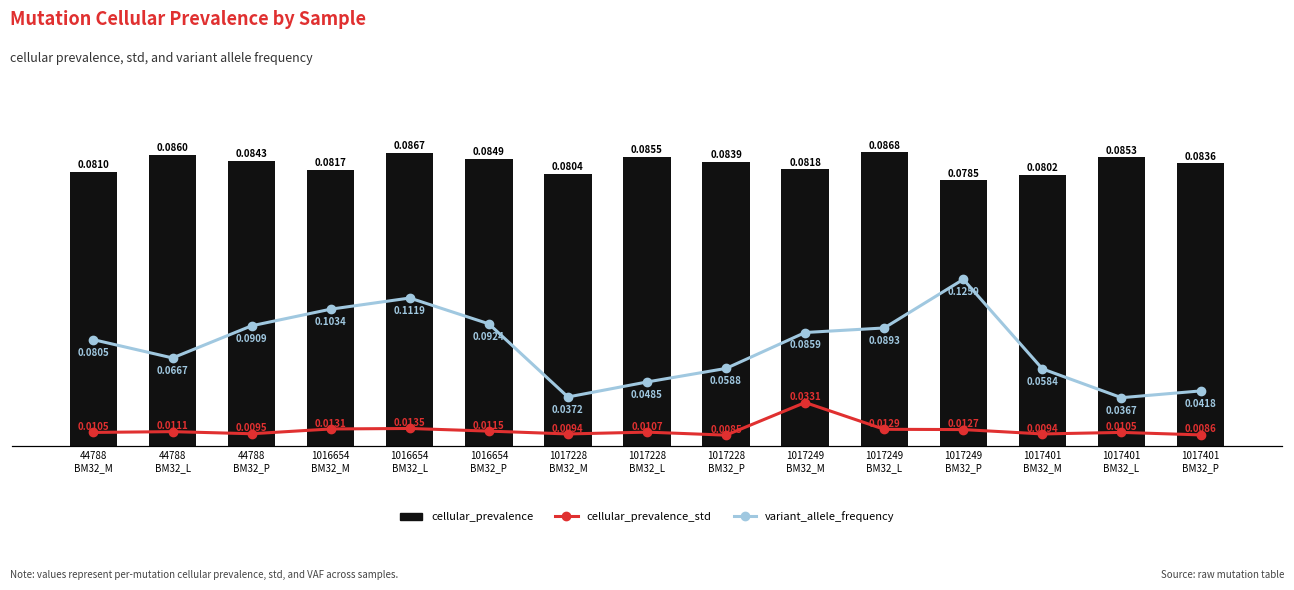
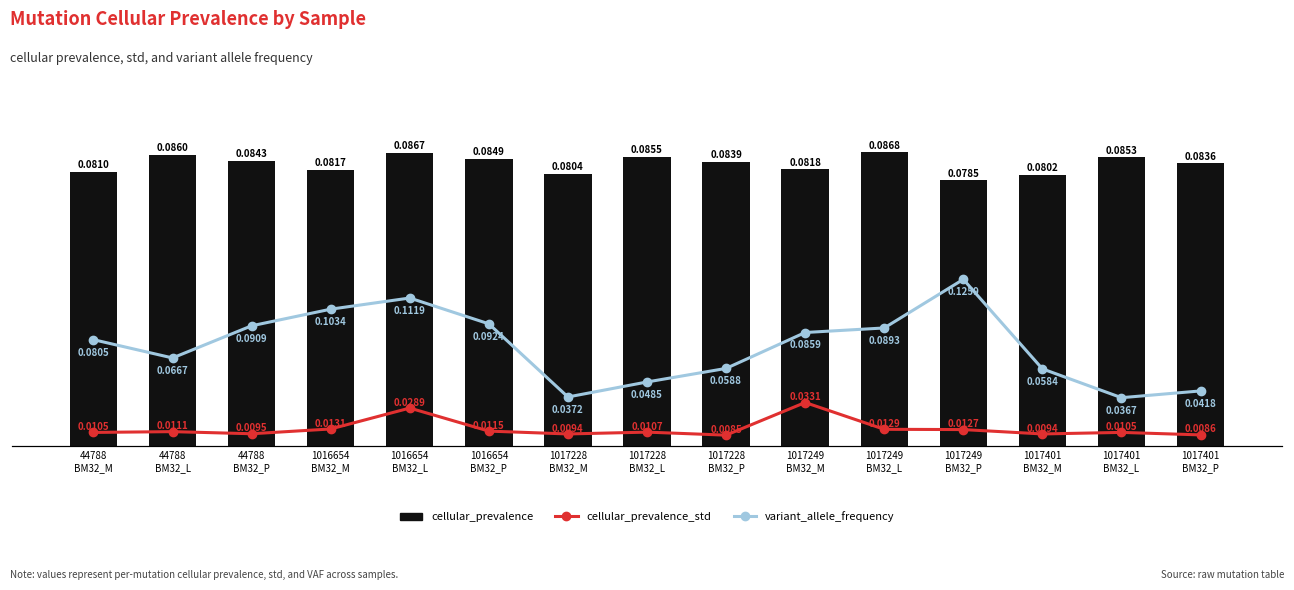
  {
    "cellular_prevalence": {
      "44788 BM32_M": 0.0810,
      "44788 BM32_L": 0.0860,
      "44788 BM32_P": 0.0843,
      "1016654 BM32_M": 0.0817,
      "1016654 BM32_L": 0.0867,
      "1016654 BM32_P": 0.0849,
      "1017228 BM32_M": 0.0804,
      "1017228 BM32_L": 0.0855,
      "1017228 BM32_P": 0.0839,
      "1017249 BM32_M": 0.0818,
      "1017249 BM32_L": 0.0868,
      "1017249 BM32_P": 0.0785,
      "1017401 BM32_M": 0.0802,
      "1017401 BM32_L": 0.0853,
      "1017401 BM32_P": 0.0836
    },
    "cellular_prevalence_std": {
      "44788 BM32_M": 0.0105,
      "44788 BM32_L": 0.0111,
      "44788 BM32_P": 0.0095,
      "1016654 BM32_M": 0.0131,
-     "1016654 BM32_L": 0.0135,
+     "1016654 BM32_L": 0.0289,
      "1016654 BM32_P": 0.0115,
      "1017228 BM32_M": 0.0094,
      "1017228 BM32_L": 0.0107,
      "1017228 BM32_P": 0.0085,
      "1017249 BM32_M": 0.0331,
      "1017249 BM32_L": 0.0129,
      "1017249 BM32_P": 0.0127,
      "1017401 BM32_M": 0.0094,
      "1017401 BM32_L": 0.0105,
      "1017401 BM32_P": 0.0086
    },
    "variant_allele_frequency": {
      "44788 BM32_M": 0.0805,
      "44788 BM32_L": 0.0667,
      "44788 BM32_P": 0.0909,
      "1016654 BM32_M": 0.1034,
      "1016654 BM32_L": 0.1119,
      "1016654 BM32_P": 0.0924,
      "1017228 BM32_M": 0.0372,
      "1017228 BM32_L": 0.0485,
      "1017228 BM32_P": 0.0588,
      "1017249 BM32_M": 0.0859,
      "1017249 BM32_L": 0.0893,
      "1017249 BM32_P": 0.1259,
      "1017401 BM32_M": 0.0584,
      "1017401 BM32_L": 0.0367,
      "1017401 BM32_P": 0.0418
    }
  }
